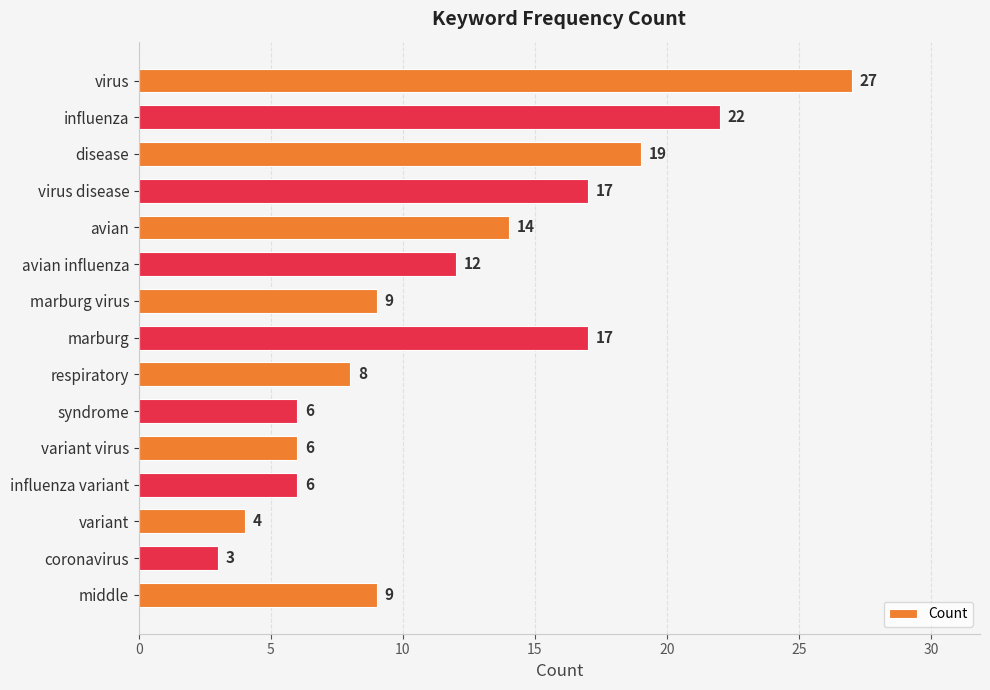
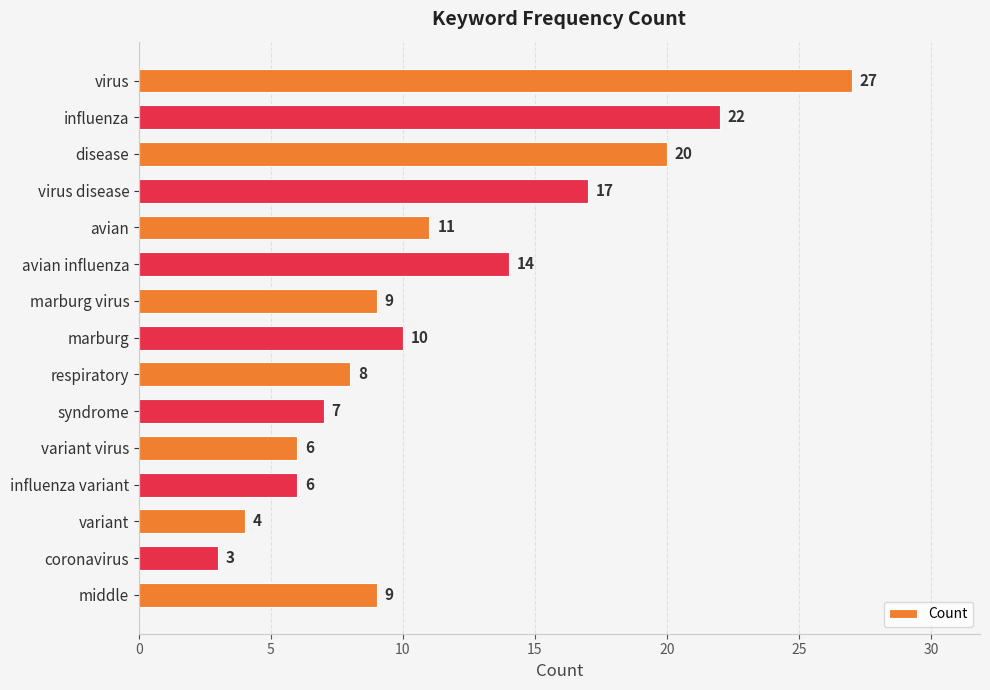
  {
    "virus": 27,
    "influenza": 22,
-   "disease": 19,
+   "disease": 20,
    "virus disease": 17,
-   "avian": 14,
-   "avian influenza": 12,
+   "avian": 11,
+   "avian influenza": 14,
    "marburg virus": 9,
-   "marburg": 17,
+   "marburg": 10,
    "respiratory": 8,
-   "syndrome": 6,
+   "syndrome": 7,
    "variant virus": 6,
    "influenza variant": 6,
    "variant": 4,
    "coronavirus": 3,
    "middle": 9
  }
